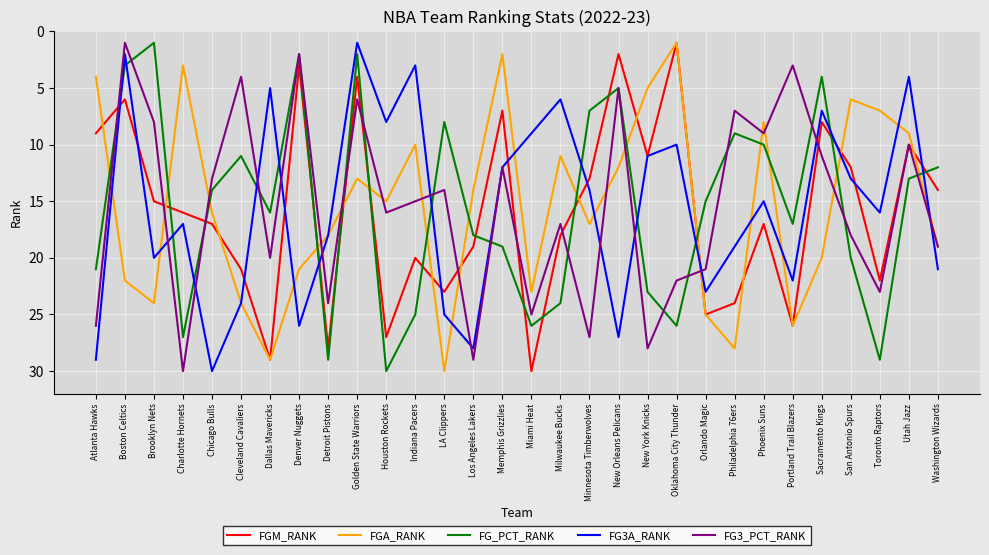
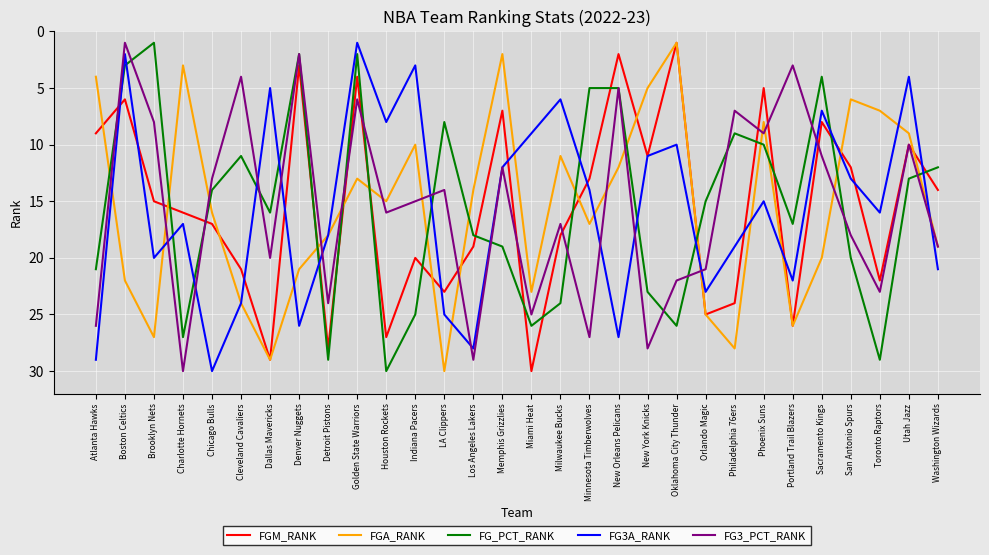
  {
    "FGM_RANK": {
      "Atlanta Hawks": 9,
      "Boston Celtics": 6,
      "Brooklyn Nets": 15,
      "Charlotte Hornets": 16,
      "Chicago Bulls": 17,
      "Cleveland Cavaliers": 21,
      "Denver Nuggets": 3,
      "Detroit Pistons": 28,
      "Golden State Warriors": 4,
      "Houston Rockets": 27,
      "Indiana Pacers": 20,
      "LA Clippers": 23,
      "Los Angeles Lakers": 19,
      "Memphis Grizzlies": 7,
      "Miami Heat": 30,
      "Milwaukee Bucks": 18,
      "Minnesota Timberwolves": 13,
      "New Orleans Pelicans": 2,
      "Philadelphia 76ers": 24,
-     "Phoenix Suns": 17,
+     "Phoenix Suns": 5,
      "Sacramento Kings": 8,
      "San Antonio Spurs": 12,
      "Toronto Raptors": 22,
      "Washington Wizards": 14
    },
    "FGA_RANK": {
      "Atlanta Hawks": 4,
      "Boston Celtics": 22,
-     "Brooklyn Nets": 24,
+     "Brooklyn Nets": 27,
      "Charlotte Hornets": 3,
      "Chicago Bulls": 16,
      "Denver Nuggets": 21,
      "Golden State Warriors": 13,
      "Houston Rockets": 15,
      "Indiana Pacers": 10,
      "LA Clippers": 30,
      "Los Angeles Lakers": 14,
      "Memphis Grizzlies": 2,
      "Miami Heat": 23,
      "Milwaukee Bucks": 11,
      "Minnesota Timberwolves": 17,
      "New Orleans Pelicans": 12,
      "New York Knicks": 5,
      "Philadelphia 76ers": 28,
      "Phoenix Suns": 8,
      "Sacramento Kings": 20,
      "San Antonio Spurs": 6,
      "Toronto Raptors": 7,
      "Utah Jazz": 9
    },
    "FG_PCT_RANK": {
      "Atlanta Hawks": 21,
      "Boston Celtics": 3,
      "Brooklyn Nets": 1,
      "Charlotte Hornets": 27,
      "Chicago Bulls": 14,
      "Cleveland Cavaliers": 11,
      "Dallas Mavericks": 16,
      "Detroit Pistons": 29,
      "Golden State Warriors": 2,
      "Houston Rockets": 30,
      "Indiana Pacers": 25,
      "LA Clippers": 8,
      "Los Angeles Lakers": 18,
      "Memphis Grizzlies": 19,
      "Miami Heat": 26,
      "Milwaukee Bucks": 24,
-     "Minnesota Timberwolves": 7,
+     "Minnesota Timberwolves": 5,
      "New York Knicks": 23,
      "Oklahoma City Thunder": 26,
      "Orlando Magic": 15,
      "Philadelphia 76ers": 9,
      "Phoenix Suns": 10,
      "Portland Trail Blazers": 17,
      "Sacramento Kings": 4,
      "San Antonio Spurs": 20,
      "Toronto Raptors": 29,
      "Utah Jazz": 13,
      "Washington Wizards": 12
    },
    "FG3A_RANK": {
      "Atlanta Hawks": 29,
      "Boston Celtics": 2,
      "Brooklyn Nets": 20,
      "Charlotte Hornets": 17,
      "Chicago Bulls": 30,
      "Dallas Mavericks": 5,
      "Denver Nuggets": 26,
      "Golden State Warriors": 1,
      "Houston Rockets": 8,
      "Indiana Pacers": 3,
      "LA Clippers": 25,
      "Los Angeles Lakers": 28,
      "Miami Heat": 9,
      "Milwaukee Bucks": 6,
      "Minnesota Timberwolves": 14,
      "New Orleans Pelicans": 27,
      "Oklahoma City Thunder": 10,
      "Orlando Magic": 23,
      "Philadelphia 76ers": 19,
      "Phoenix Suns": 15,
      "Portland Trail Blazers": 22,
      "Sacramento Kings": 7,
      "San Antonio Spurs": 13,
      "Toronto Raptors": 16,
      "Utah Jazz": 4,
      "Washington Wizards": 21
    },
    "FG3_PCT_RANK": {
      "Atlanta Hawks": 26,
      "Boston Celtics": 1,
      "Brooklyn Nets": 8,
      "Charlotte Hornets": 30,
      "Chicago Bulls": 13,
      "Cleveland Cavaliers": 4,
      "Dallas Mavericks": 20,
      "Detroit Pistons": 24,
      "Golden State Warriors": 6,
      "Houston Rockets": 16,
      "Indiana Pacers": 15,
      "LA Clippers": 14,
      "Los Angeles Lakers": 29,
      "Miami Heat": 25,
      "Milwaukee Bucks": 17,
      "Minnesota Timberwolves": 27,
      "New York Knicks": 28,
      "Oklahoma City Thunder": 22,
      "Orlando Magic": 21,
      "Philadelphia 76ers": 7,
      "Phoenix Suns": 9,
      "Portland Trail Blazers": 3,
      "Sacramento Kings": 11,
      "San Antonio Spurs": 18,
      "Toronto Raptors": 23
    }
  }
